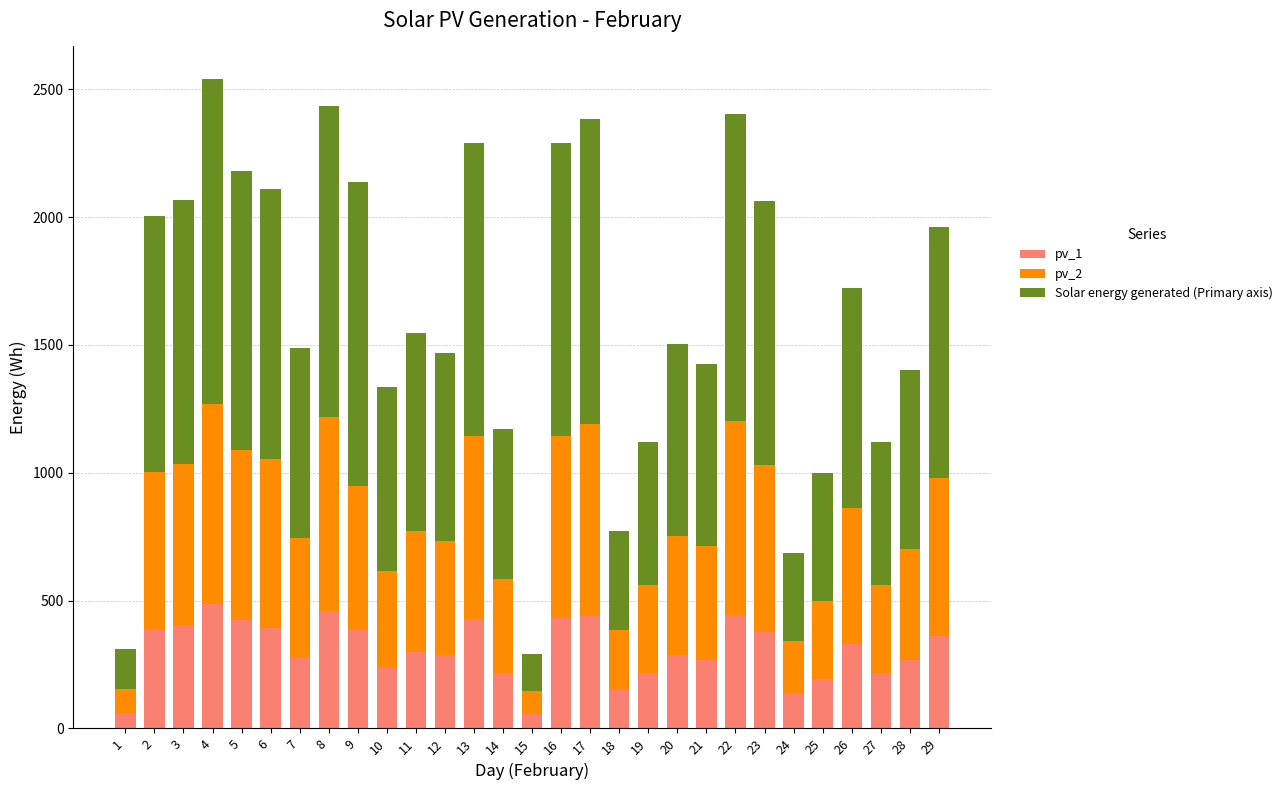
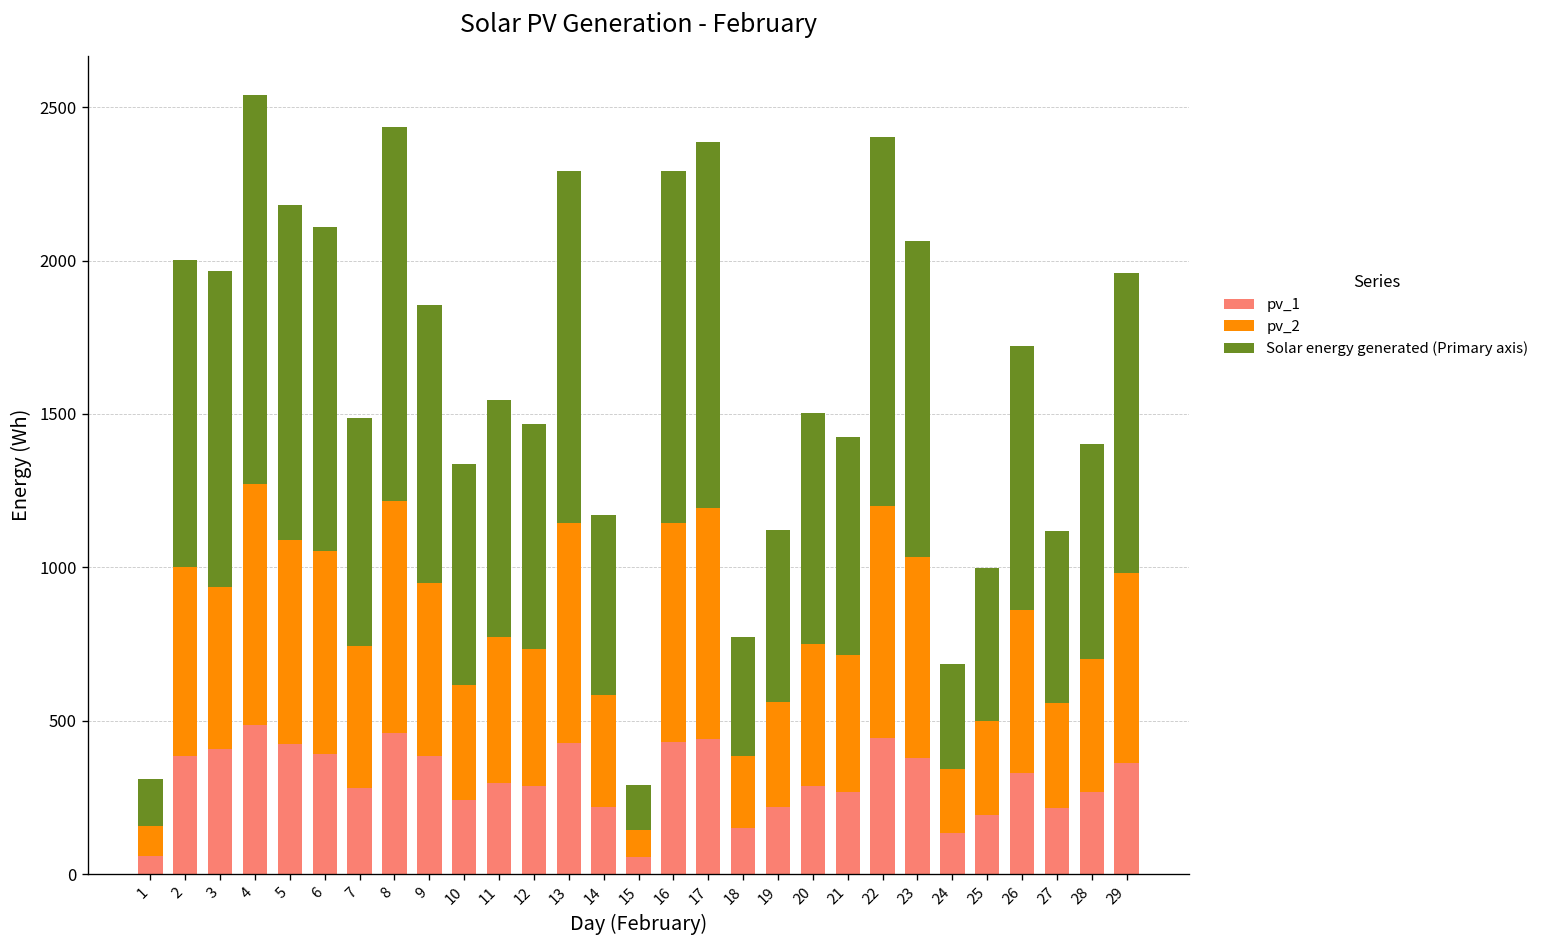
  {
    "pv_1": {
      "1": 60,
      "2": 390,
      "3": 410,
      "4": 490,
      "5": 420,
      "6": 390,
      "7": 280,
      "8": 460,
      "9": 380,
      "10": 240,
      "11": 300,
      "12": 290,
      "13": 430,
      "14": 220,
      "15": 60,
      "16": 430,
      "17": 440,
      "18": 150,
      "19": 220,
      "20": 290,
      "21": 270,
      "22": 440,
      "23": 380,
      "24": 130,
      "25": 190,
      "26": 330,
      "27": 220,
      "28": 270,
      "29": 360
    },
    "pv_2": {
      "1": 100,
      "2": 620,
-     "3": 630,
+     "3": 530,
      "4": 780,
      "5": 670,
      "6": 660,
      "7": 460,
      "8": 760,
      "9": 560,
      "10": 370,
      "11": 470,
      "12": 450,
      "13": 720,
      "14": 370,
      "15": 90,
      "16": 710,
      "17": 750,
      "18": 240,
      "19": 340,
      "20": 470,
      "21": 440,
      "22": 760,
      "23": 650,
      "24": 210,
      "25": 310,
      "26": 530,
      "27": 340,
      "28": 430,
      "29": 620
    },
    "Solar energy generated (Primary axis)": {
      "1": 160,
      "2": 1000,
      "3": 1030,
      "4": 1270,
      "5": 1090,
      "6": 1050,
      "7": 740,
      "8": 1220,
-     "9": 1190,
+     "9": 910,
      "10": 720,
      "11": 770,
      "12": 730,
      "13": 1150,
      "14": 580,
      "15": 140,
      "16": 1150,
      "17": 1190,
      "18": 390,
      "19": 560,
      "20": 750,
      "21": 710,
      "22": 1200,
      "23": 1030,
      "24": 340,
      "25": 500,
      "26": 860,
      "27": 560,
      "28": 700,
      "29": 980
    }
  }
